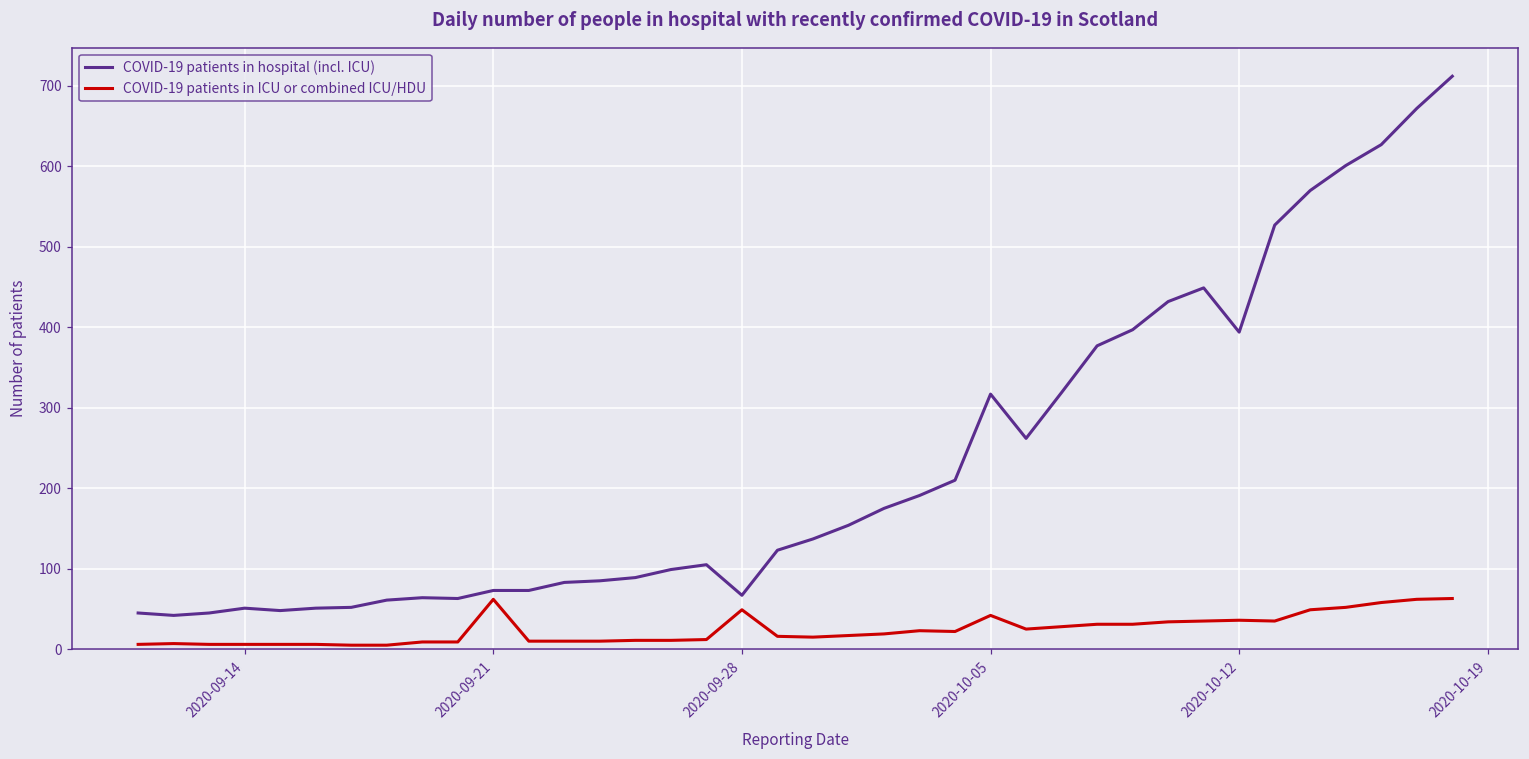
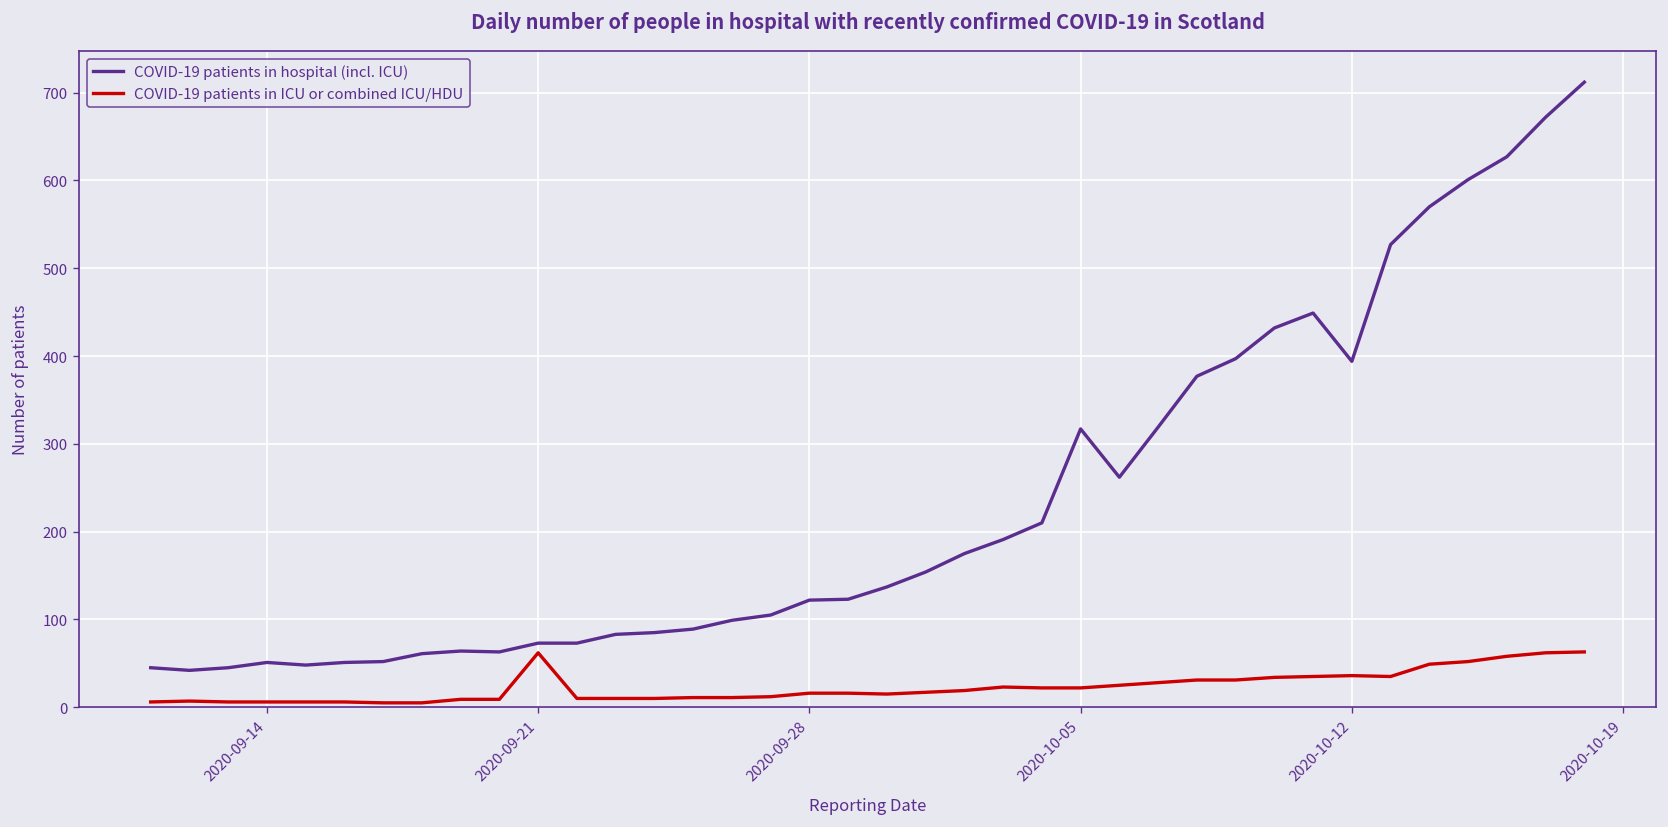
  {
    "COVID-19 patients in hospital (incl. ICU)": {
      "2020-09-14": 50,
      "2020-09-21": 70,
-     "2020-09-28": 70,
+     "2020-09-28": 120,
      "2020-10-05": 320,
      "2020-10-12": 390
    },
    "COVID-19 patients in ICU or combined ICU/HDU": {
      "2020-09-14": 10,
      "2020-09-21": 60,
-     "2020-09-28": 50,
-     "2020-10-05": 40,
+     "2020-09-28": 20,
+     "2020-10-05": 20,
      "2020-10-12": 40
    }
  }
